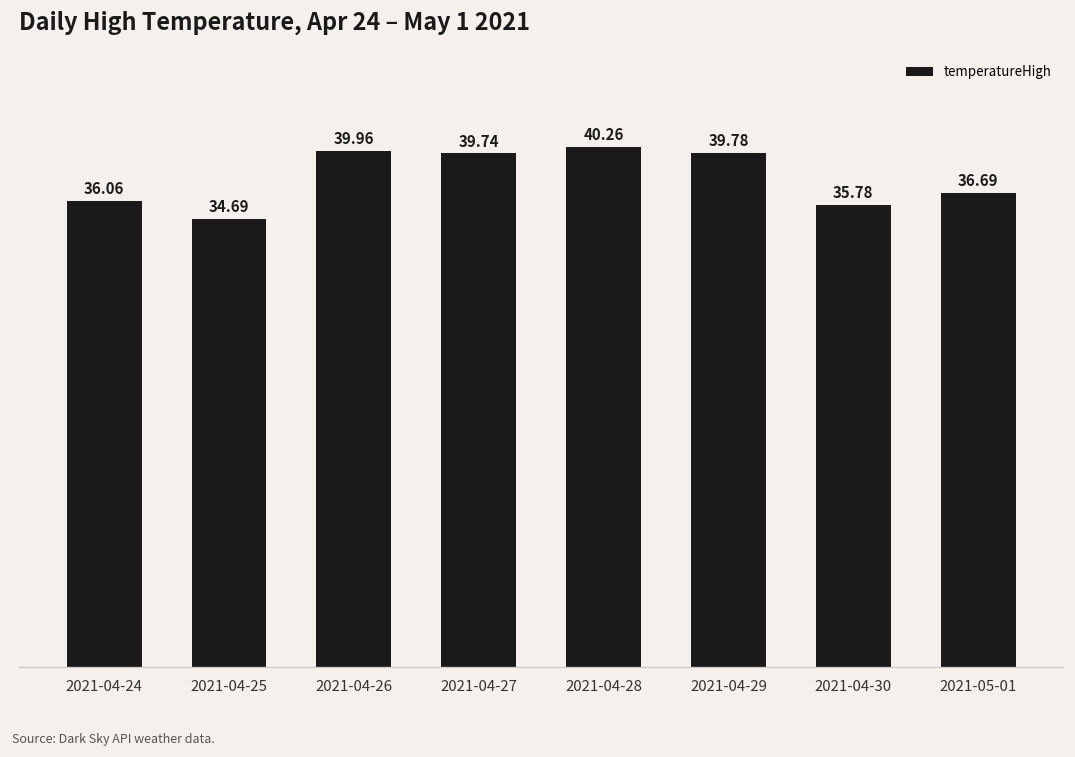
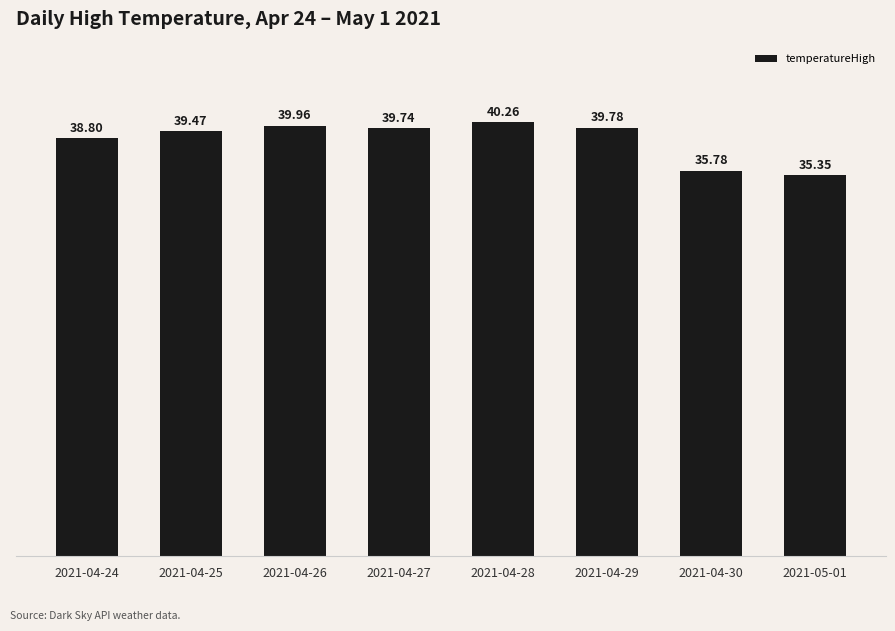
  {
-   "2021-04-24": 36.06,
-   "2021-04-25": 34.69,
+   "2021-04-24": 38.80,
+   "2021-04-25": 39.47,
    "2021-04-26": 39.96,
    "2021-04-27": 39.74,
    "2021-04-28": 40.26,
    "2021-04-29": 39.78,
    "2021-04-30": 35.78,
-   "2021-05-01": 36.69
+   "2021-05-01": 35.35
  }
